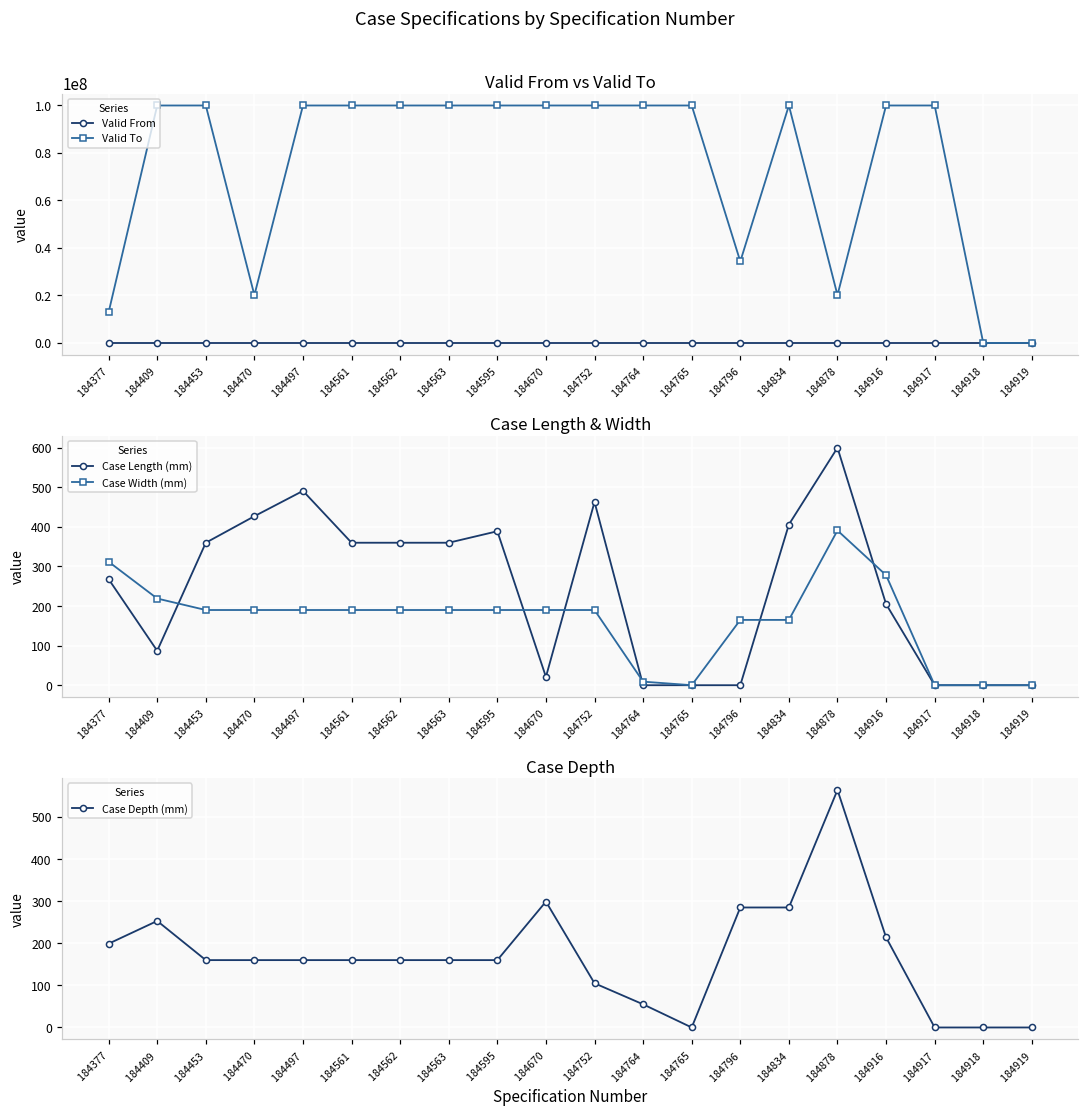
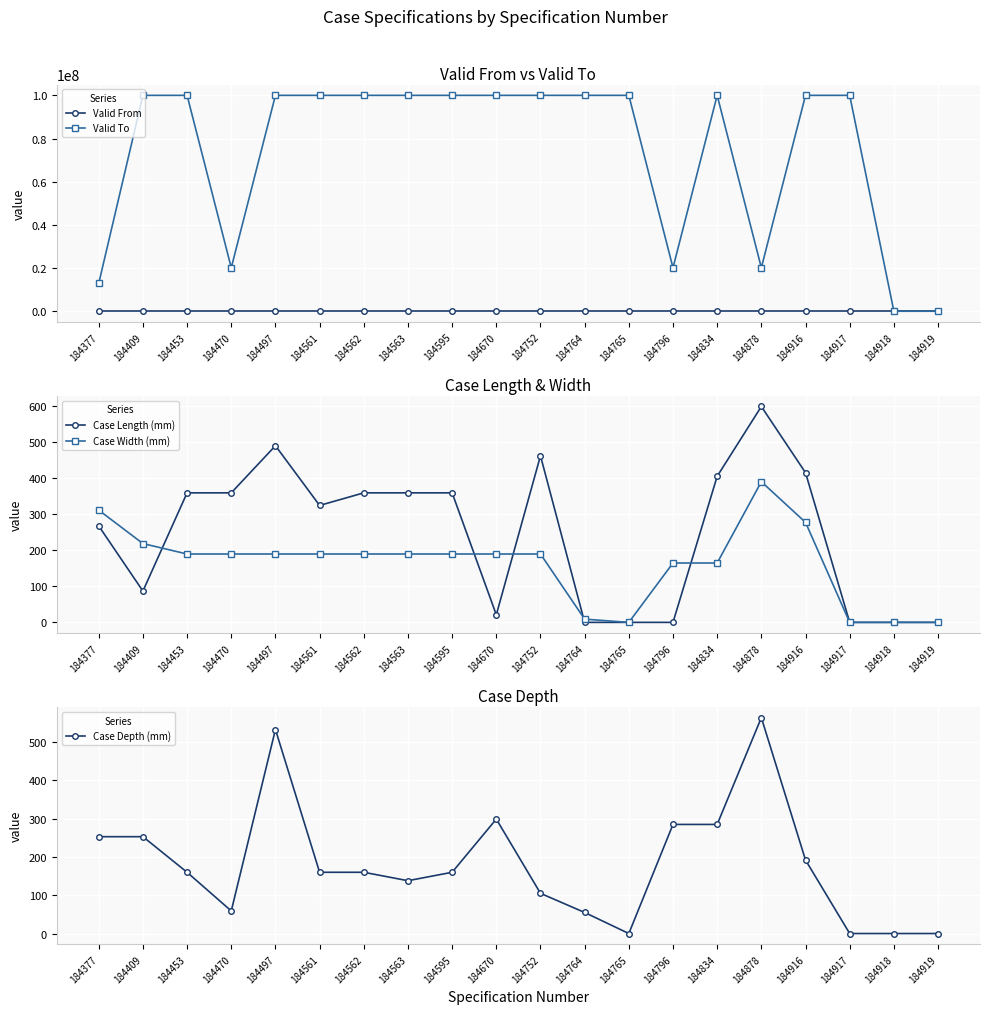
  {
    "Valid From vs Valid To": {
      "Valid From": {
        "184377": 0,
        "184409": 0,
        "184453": 0,
        "184470": 0,
        "184497": 0,
        "184561": 0,
        "184562": 0,
        "184563": 0,
        "184595": 0,
        "184670": 0,
        "184752": 0,
        "184764": 0,
        "184765": 0,
        "184796": 0,
        "184834": 0,
        "184878": 0,
        "184916": 0,
        "184917": 0
      },
      "Valid To": {
        "184377": 13000000,
        "184453": 100000000,
        "184470": 20000000,
        "184497": 100000000,
        "184561": 100000000,
        "184562": 100000000,
        "184563": 100000000,
        "184595": 100000000,
        "184670": 100000000,
        "184752": 100000000,
        "184764": 100000000,
        "184765": 100000000,
-       "184796": 34000000,
+       "184796": 20000000,
        "184834": 100000000,
        "184878": 20000000,
        "184916": 100000000,
        "184917": 100000000
      }
    },
    "Case Length & Width": {
      "Case Length (mm)": {
        "184377": 270,
        "184409": 90,
        "184453": 360,
-       "184470": 430,
+       "184470": 360,
        "184497": 490,
-       "184561": 360,
+       "184561": 330,
        "184562": 360,
        "184563": 360,
-       "184595": 390,
+       "184595": 360,
        "184670": 20,
        "184752": 460,
        "184764": 0,
        "184796": 0,
        "184834": 410,
        "184878": 600,
-       "184916": 210
+       "184916": 420
      },
      "Case Width (mm)": {
        "184377": 310,
        "184409": 220,
        "184453": 190,
        "184470": 190,
        "184497": 190,
        "184561": 190,
        "184562": 190,
        "184563": 190,
        "184595": 190,
        "184670": 190,
        "184752": 190,
        "184764": 10,
        "184796": 170,
        "184834": 170,
        "184878": 390,
        "184916": 280
      }
    },
    "Case Depth": {
-     "184377": 200,
+     "184377": 250,
      "184409": 250,
      "184453": 160,
-     "184470": 160,
-     "184497": 160,
+     "184470": 60,
+     "184497": 530,
      "184561": 160,
      "184562": 160,
-     "184563": 160,
+     "184563": 140,
      "184595": 160,
      "184670": 300,
      "184752": 110,
      "184764": 60,
      "184765": 0,
      "184796": 290,
      "184834": 290,
      "184878": 560,
-     "184916": 210,
+     "184916": 190,
      "184917": 0,
      "184918": 0,
      "184919": 0
    }
  }
